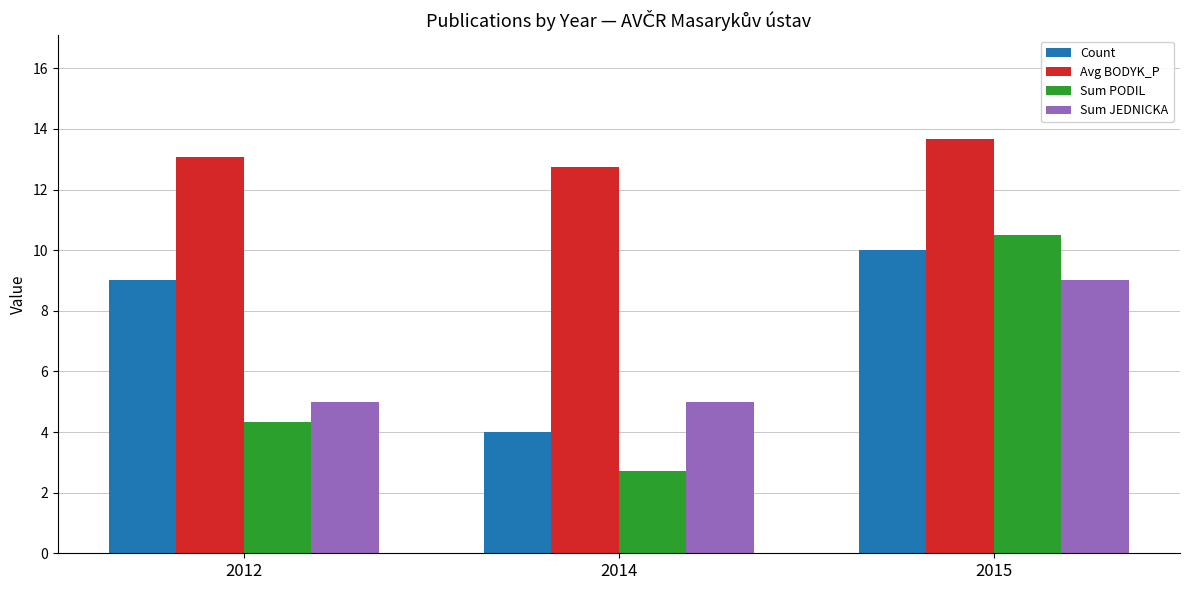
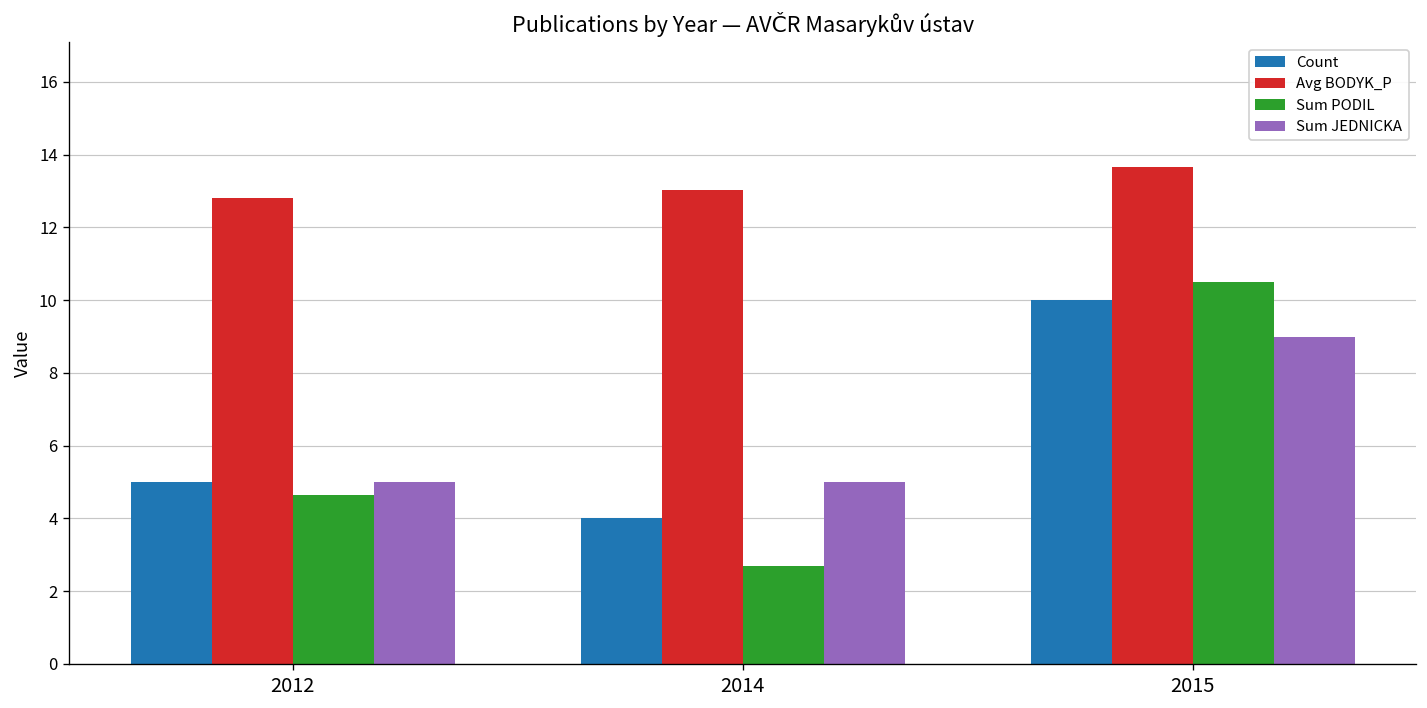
  {
    "Count": {
-     "2012": 9,
+     "2012": 5,
      "2014": 4,
      "2015": 10
    },
    "Avg BODYK_P": {
-     "2012": 13.1,
-     "2014": 12.7,
+     "2012": 12.8,
+     "2014": 13.0,
      "2015": 13.7
    },
    "Sum PODIL": {
-     "2012": 4.3,
+     "2012": 4.7,
      "2014": 2.7,
      "2015": 10.5
    },
    "Sum JEDNICKA": {
      "2012": 5.0,
      "2014": 5.0,
      "2015": 9.0
    }
  }
